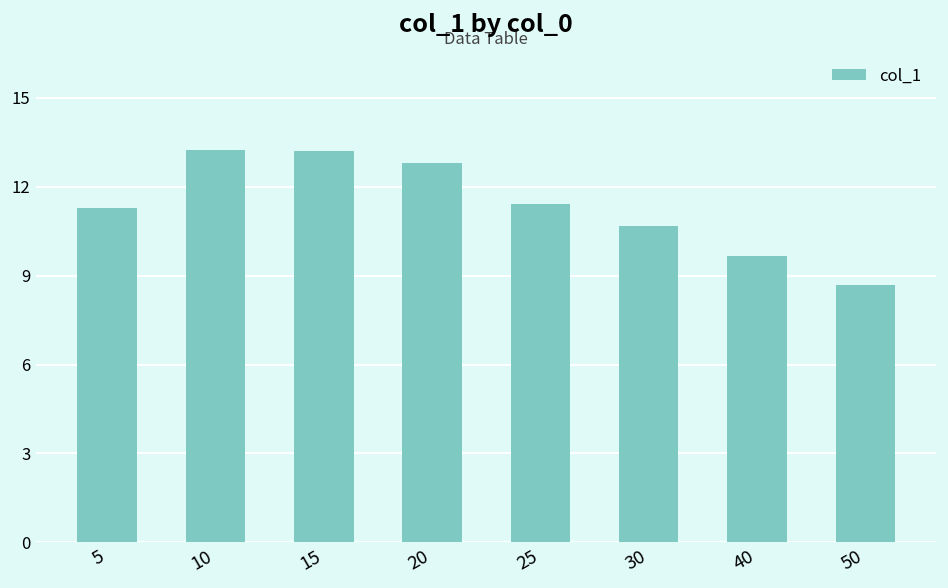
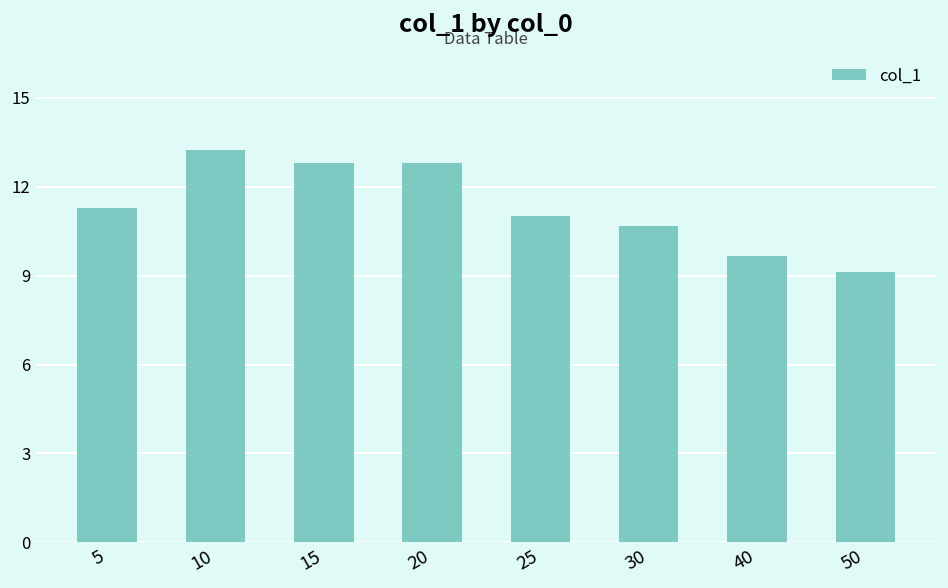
  {
    "5": 11.3,
    "10": 13.2,
-   "15": 13.2,
+   "15": 12.8,
    "20": 12.8,
-   "25": 11.4,
+   "25": 11.0,
    "30": 10.7,
    "40": 9.7,
-   "50": 8.7
+   "50": 9.1
  }
